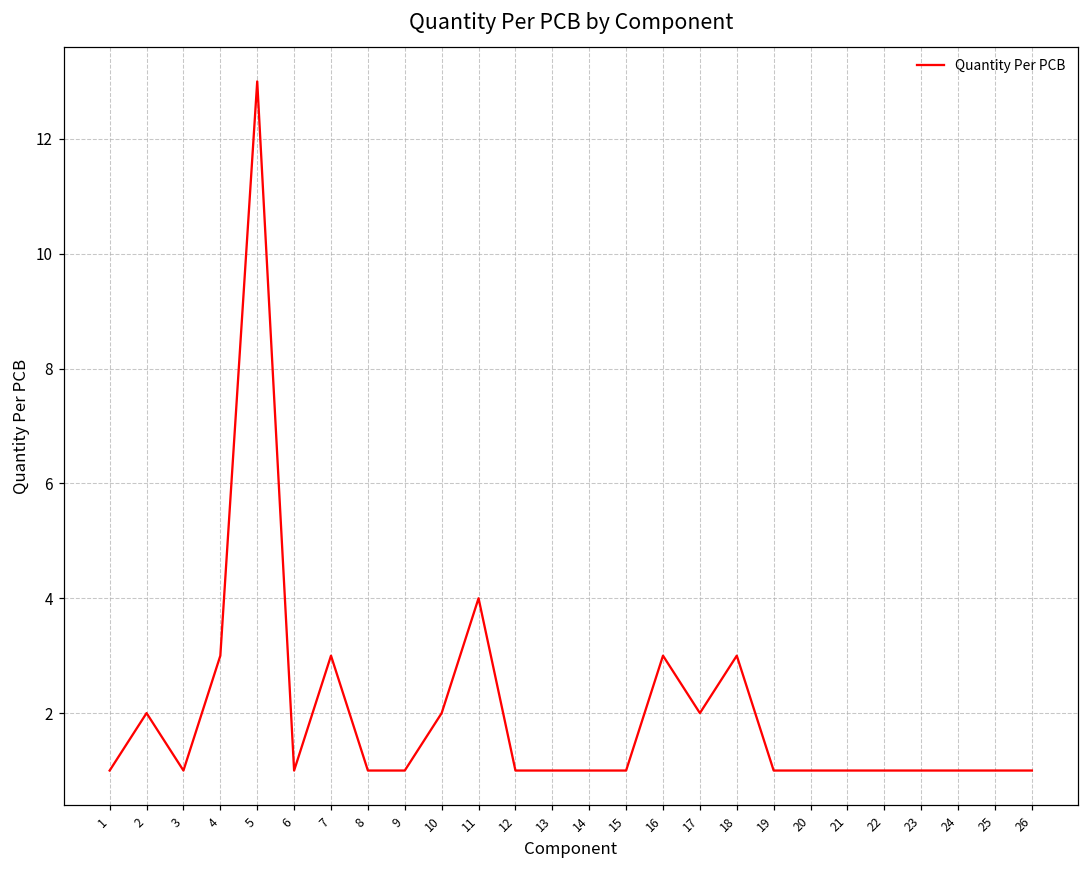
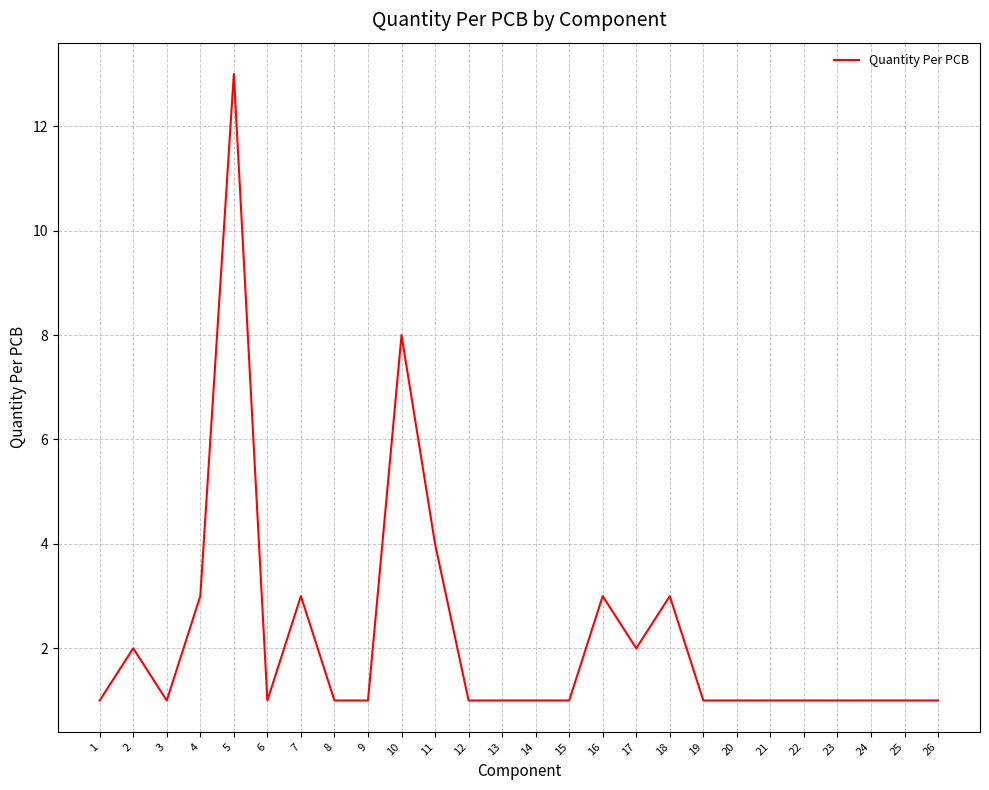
  {
    "1": 1,
    "2": 2,
    "3": 1,
    "4": 3,
    "5": 13,
    "6": 1,
    "7": 3,
    "8": 1,
    "9": 1,
-   "10": 2,
+   "10": 8,
    "11": 4,
    "12": 1,
    "13": 1,
    "14": 1,
    "15": 1,
    "16": 3,
    "17": 2,
    "18": 3,
    "19": 1,
    "20": 1,
    "21": 1,
    "22": 1,
    "23": 1,
    "24": 1,
    "25": 1,
    "26": 1
  }
